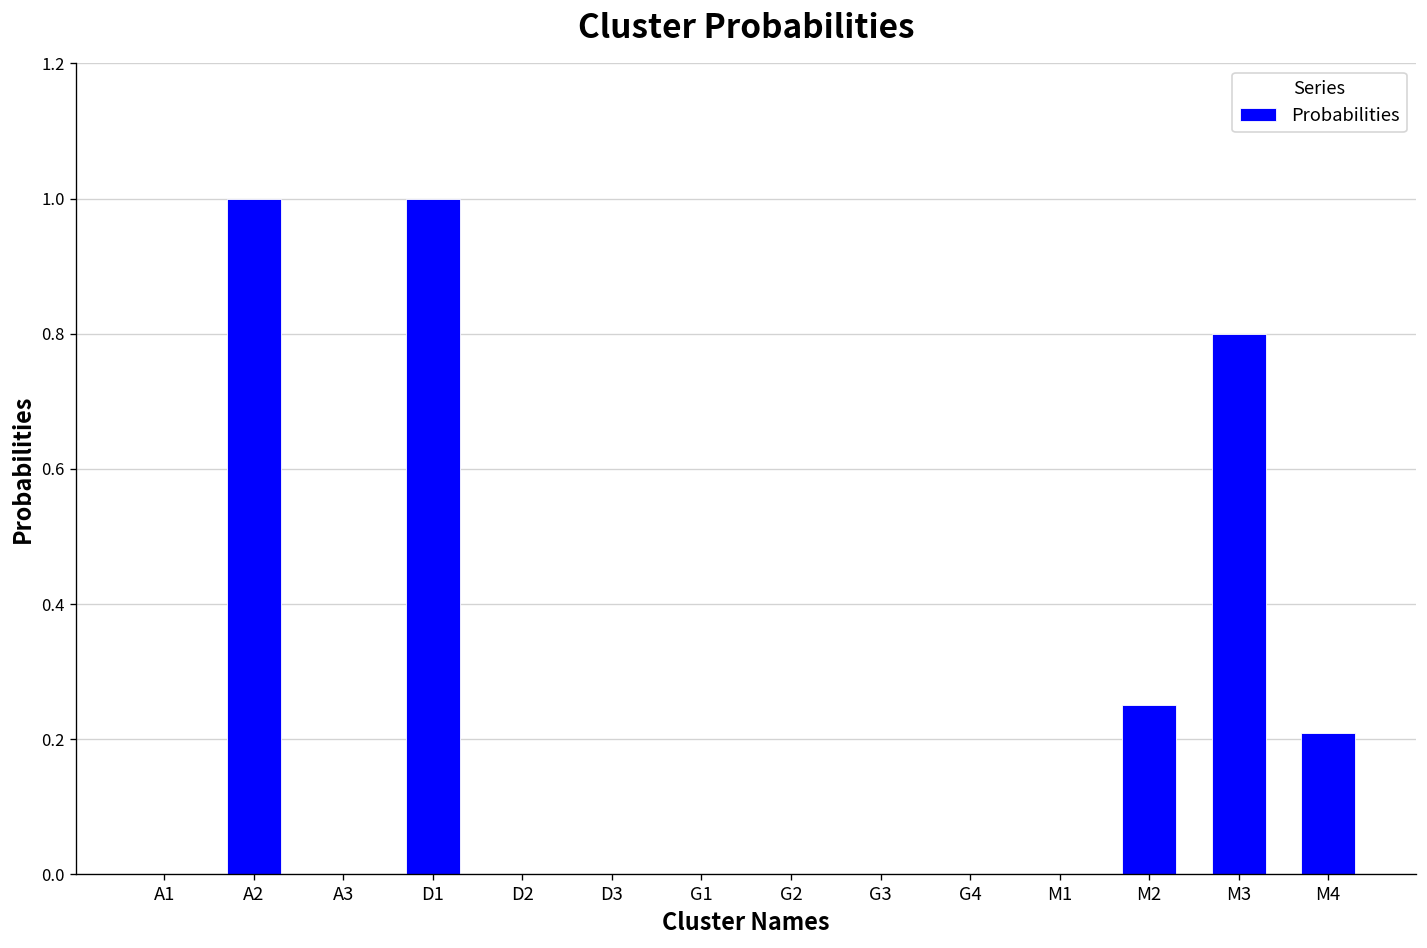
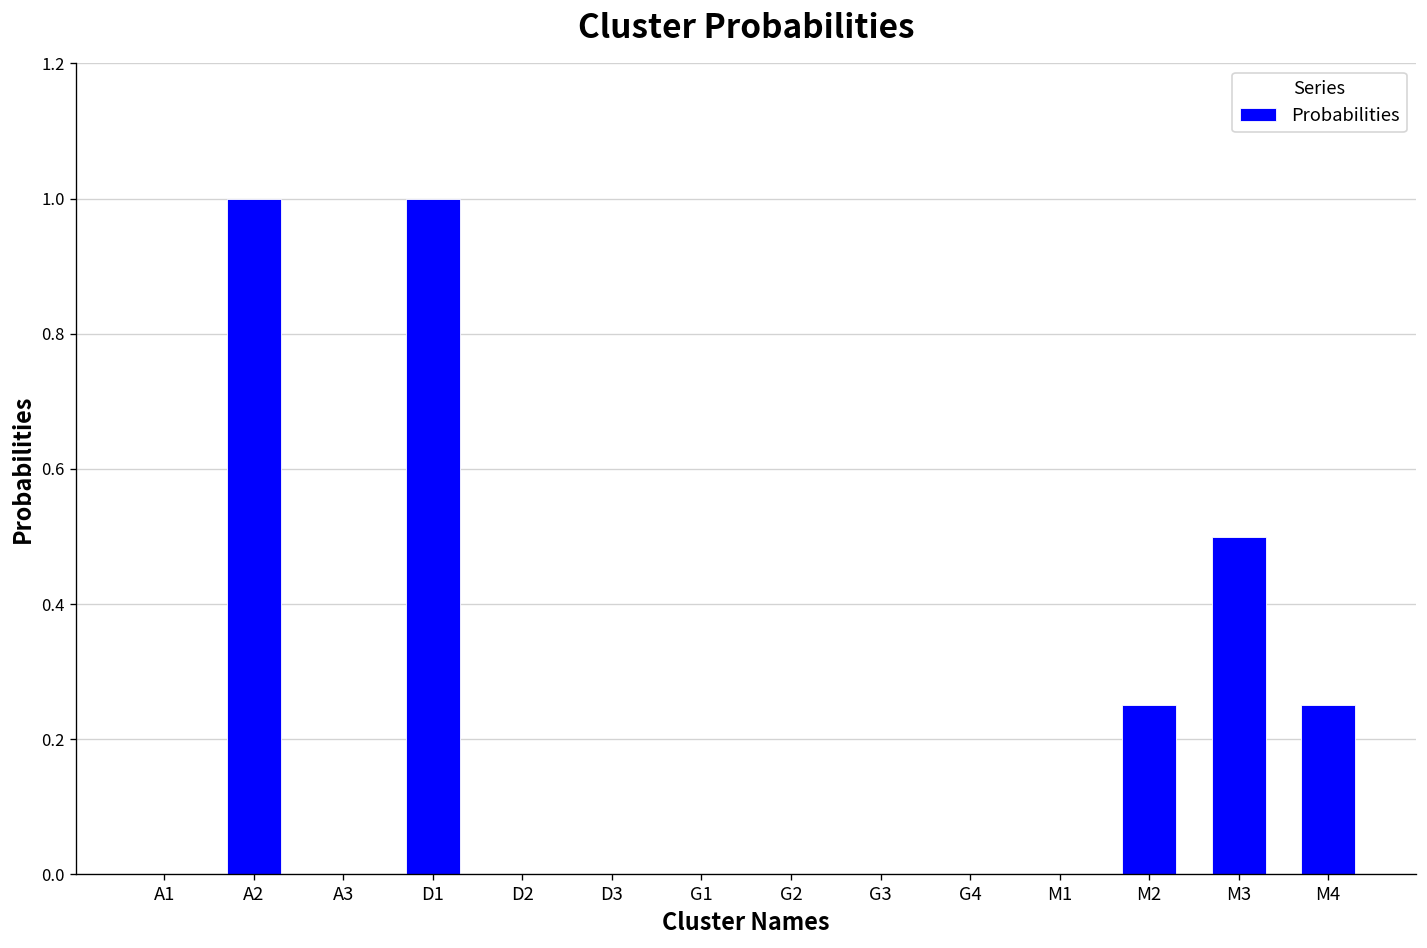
  {
    "A1": 0.00,
    "A2": 1.00,
    "A3": 0.00,
    "D1": 1.00,
    "D2": 0.00,
    "D3": 0.00,
    "G1": 0.00,
    "G2": 0.00,
    "G3": 0.00,
    "G4": 0.00,
    "M1": 0.00,
    "M2": 0.25,
-   "M3": 0.8,
-   "M4": 0.21
+   "M3": 0.5,
+   "M4": 0.25
  }
